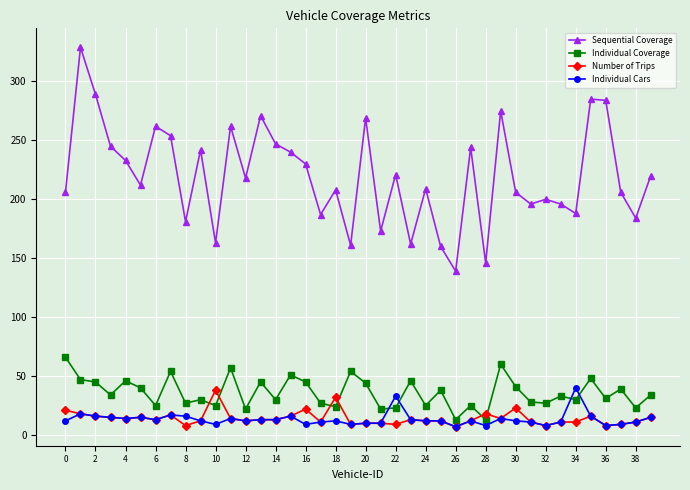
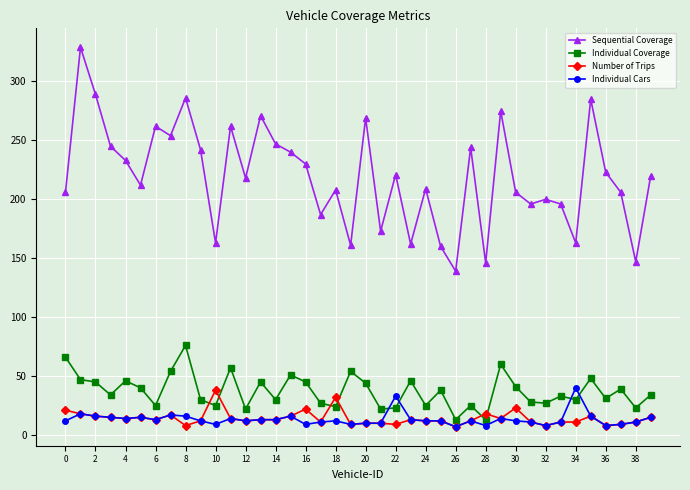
  {
    "Sequential Coverage": {
      "0": 206,
      "2": 289,
      "4": 233,
      "6": 262,
-     "8": 181,
+     "8": 286,
      "10": 163,
      "12": 218,
      "14": 247,
      "16": 230,
      "18": 208,
      "20": 269,
      "22": 221,
      "24": 209,
      "26": 139,
      "28": 146,
      "30": 206,
      "32": 200,
-     "34": 188,
-     "36": 284,
-     "38": 184
+     "34": 163,
+     "36": 223,
+     "38": 147
    },
    "Individual Coverage": {
      "0": 66,
      "2": 45,
      "4": 46,
      "6": 25,
-     "8": 27,
+     "8": 76,
      "10": 25,
      "12": 22,
      "14": 30,
      "16": 45,
      "18": 24,
      "20": 44,
      "22": 23,
      "24": 25,
      "26": 13,
      "28": 13,
      "30": 41,
      "32": 27,
      "34": 30,
      "36": 31,
      "38": 23
    },
    "Number of Trips": {
      "0": 21,
      "8": 8,
      "10": 38,
      "16": 22,
      "18": 32,
      "22": 9,
      "28": 18,
      "30": 23,
      "34": 11
    },
    "Individual Cars": {
      "0": 12,
      "8": 16,
      "10": 9,
      "16": 9,
      "18": 12,
      "22": 33,
      "28": 8,
      "30": 12,
      "34": 40
    }
  }
